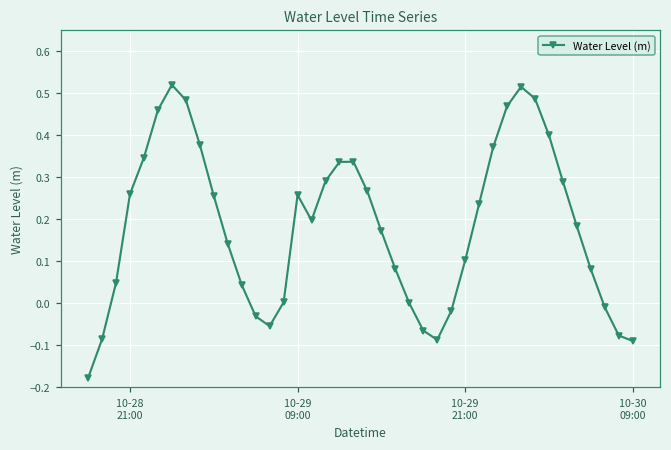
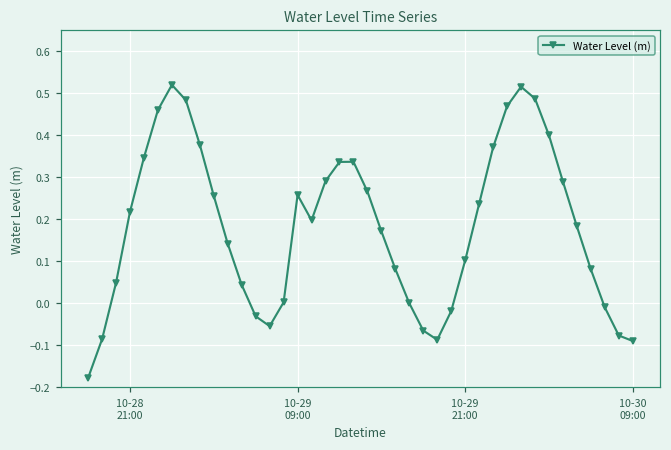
  {
-   "10-28 21:00": 0.26,
+   "10-28 21:00": 0.22,
    "10-29 09:00": 0.26,
    "10-29 21:00": 0.10,
    "10-30 09:00": -0.09
  }
